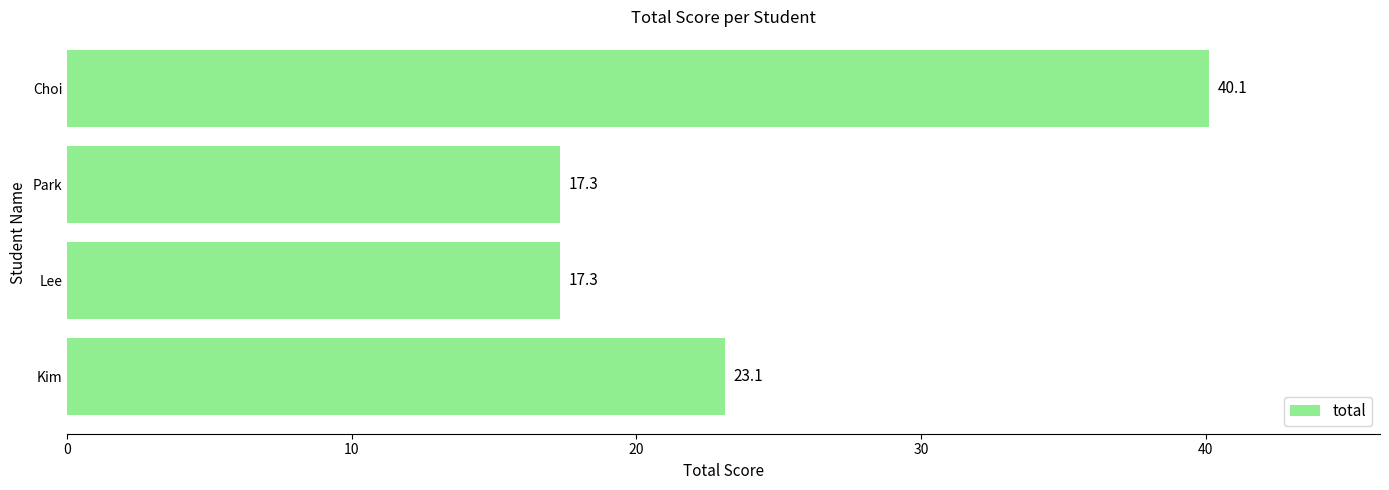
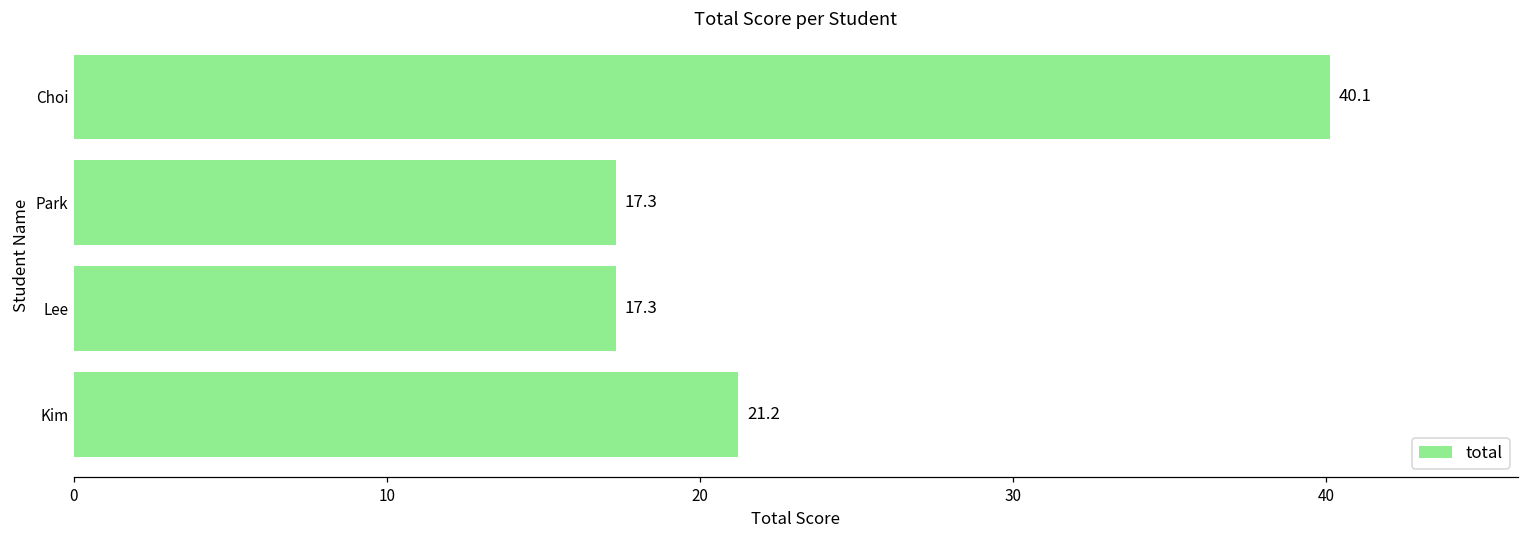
  {
    "Choi": 40.1,
    "Park": 17.3,
    "Lee": 17.3,
-   "Kim": 23.1
+   "Kim": 21.2
  }
